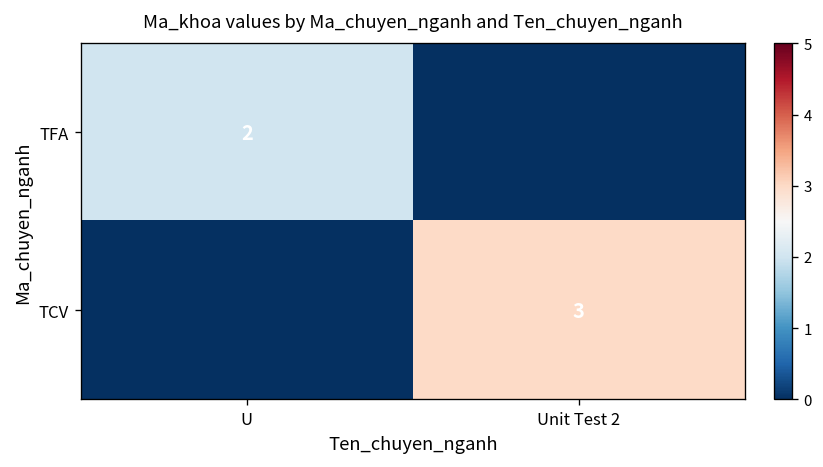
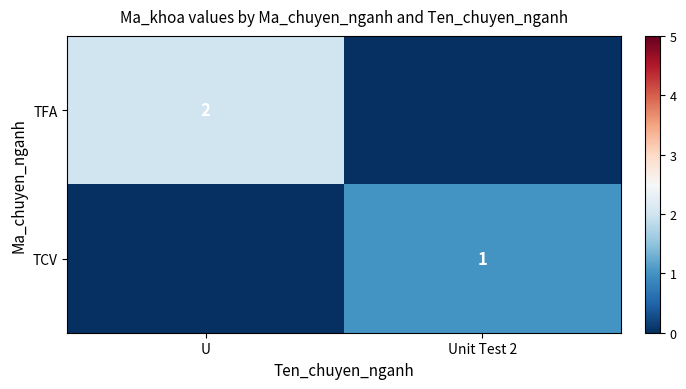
  {
    "TCV": {
-     "Unit Test 2": 3
+     "Unit Test 2": 1
    }
  }
